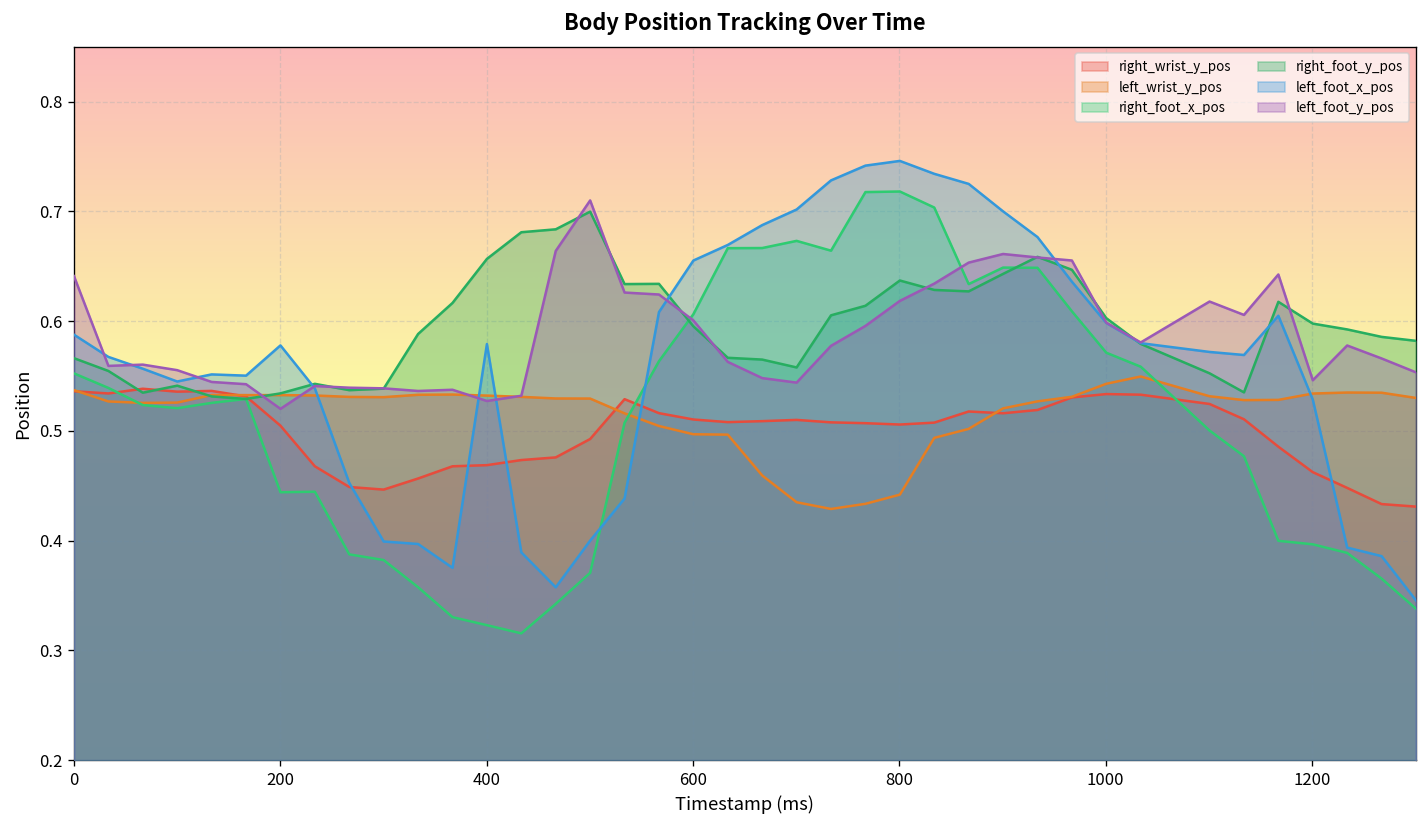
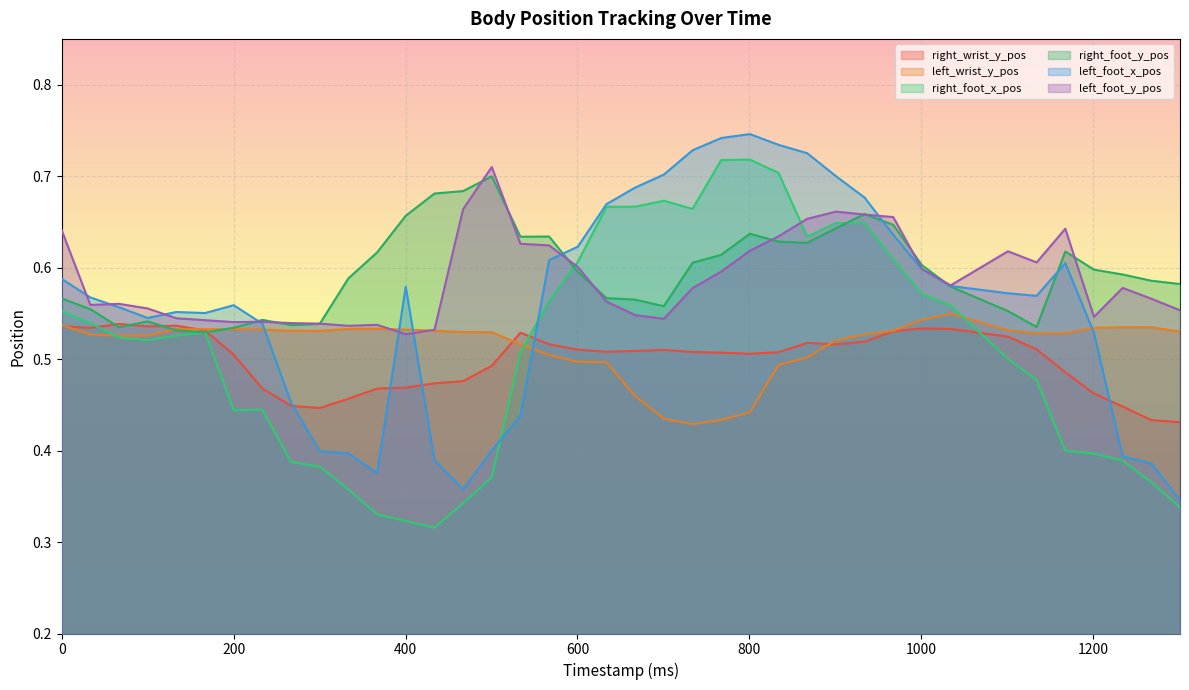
  {
    "left_foot_x_pos": {
      "0": 0.59,
-     "200": 0.58,
+     "200": 0.56,
      "400": 0.58,
-     "600": 0.66,
+     "600": 0.62,
      "800": 0.75
    },
    "left_foot_y_pos": {
      "0": 0.64,
-     "200": 0.52,
+     "200": 0.54,
      "400": 0.53,
      "600": 0.60,
      "800": 0.62
    }
  }
